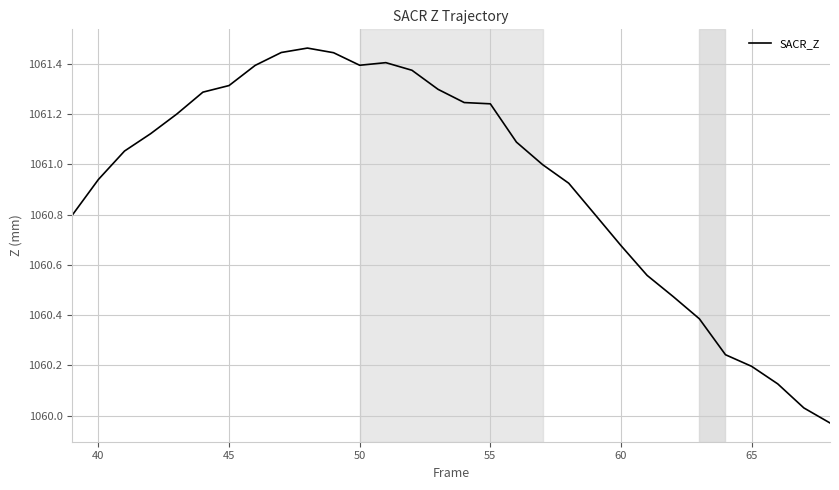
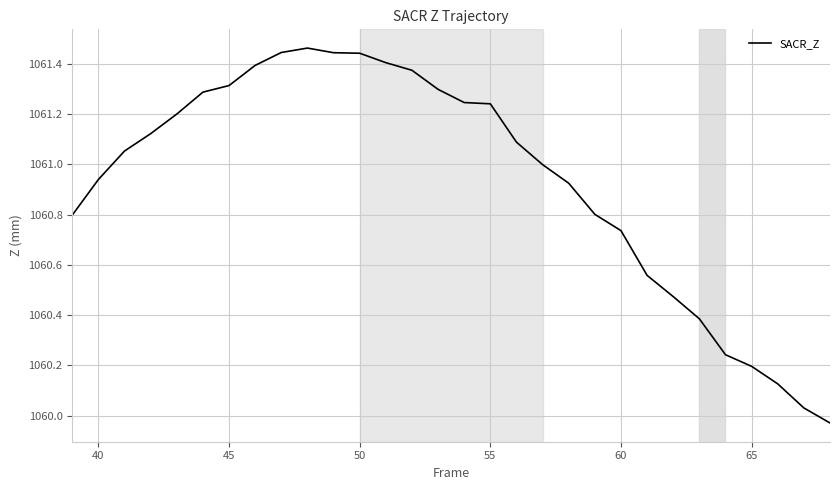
  {
    "40": 1060.94,
    "45": 1061.31,
-   "50": 1061.39,
+   "50": 1061.44,
    "55": 1061.24,
-   "60": 1060.68,
+   "60": 1060.74,
    "65": 1060.20
  }
